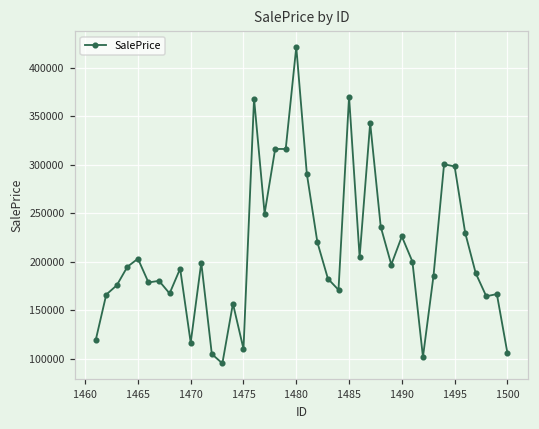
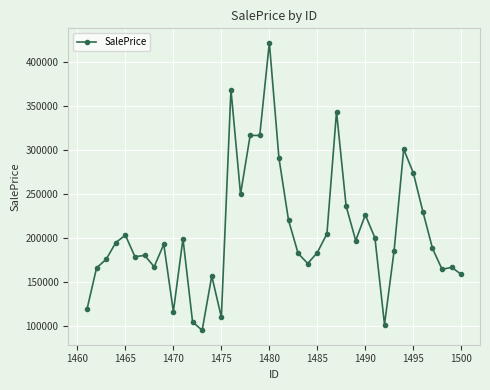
  {
    "1465": 200000,
    "1470": 120000,
    "1475": 110000,
    "1480": 420000,
-   "1485": 370000,
+   "1485": 180000,
    "1490": 230000,
-   "1495": 300000,
-   "1500": 110000
+   "1495": 270000,
+   "1500": 160000
  }
